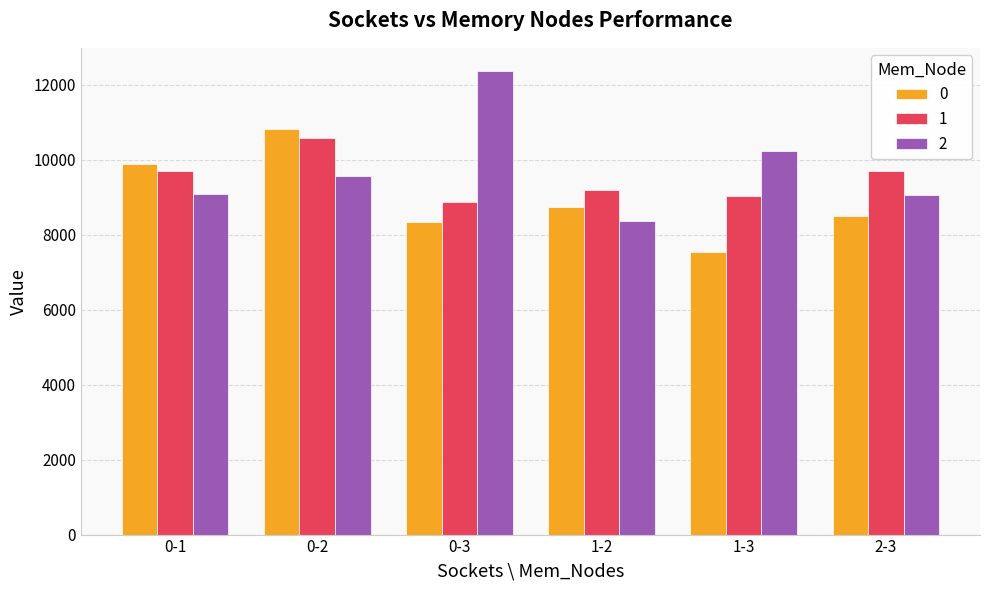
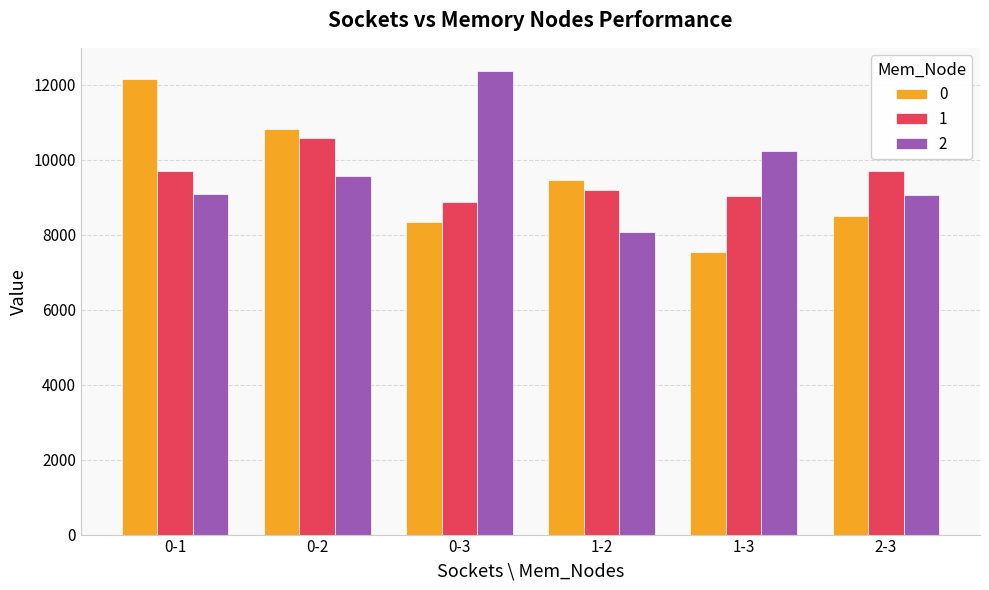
  {
    "0": {
-     "0-1": 9900,
+     "0-1": 12200,
      "0-2": 10800,
      "0-3": 8300,
-     "1-2": 8700,
+     "1-2": 9500,
      "1-3": 7500,
      "2-3": 8500
    },
    "1": {
      "0-1": 9700,
      "0-2": 10600,
      "0-3": 8900,
      "1-2": 9200,
      "1-3": 9000,
      "2-3": 9700
    },
    "2": {
      "0-1": 9100,
      "0-2": 9600,
      "0-3": 12400,
-     "1-2": 8400,
+     "1-2": 8100,
      "1-3": 10200,
      "2-3": 9100
    }
  }
